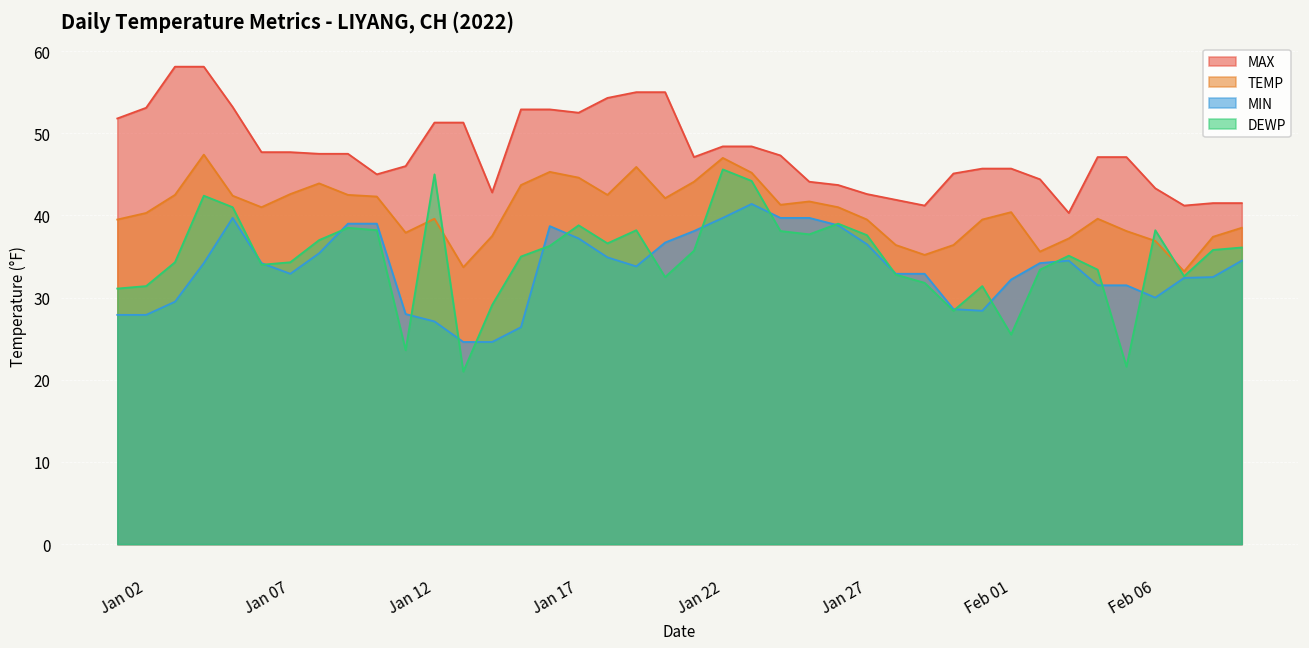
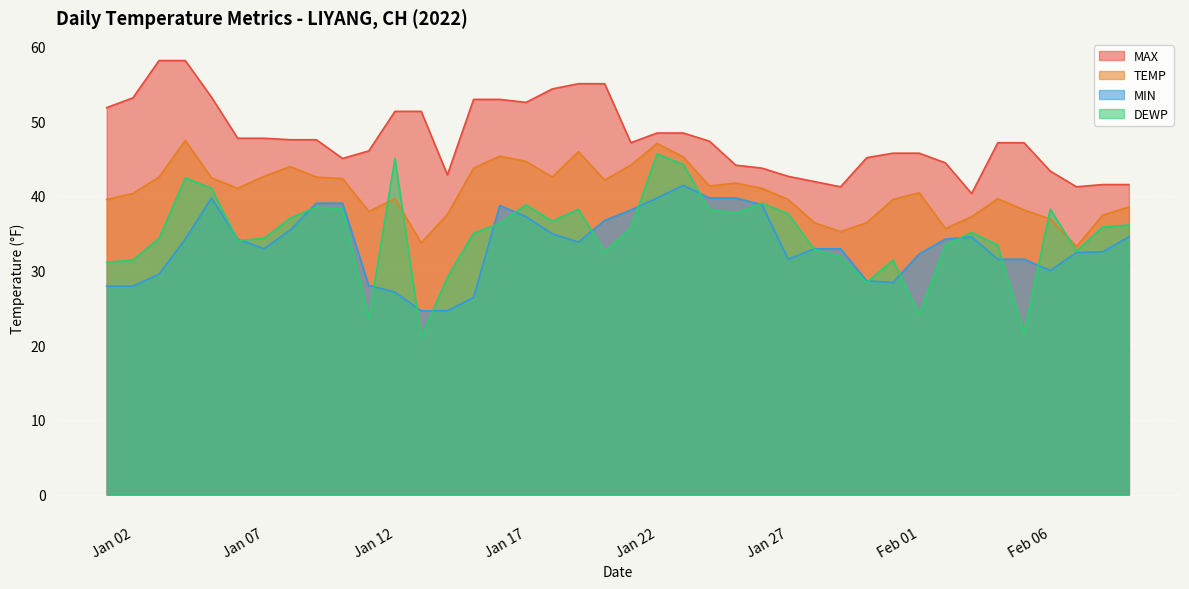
  {
    "MIN": {
      "Jan 02": 28,
      "Jan 07": 33,
      "Jan 12": 27,
      "Jan 17": 37,
      "Jan 22": 40,
-     "Jan 27": 37,
+     "Jan 27": 32,
      "Feb 01": 32,
      "Feb 06": 30
    },
    "DEWP": {
      "Jan 02": 31,
      "Jan 07": 34,
      "Jan 12": 45,
      "Jan 17": 39,
      "Jan 22": 46,
      "Jan 27": 38,
-     "Feb 01": 26,
+     "Feb 01": 24,
      "Feb 06": 38
    }
  }
